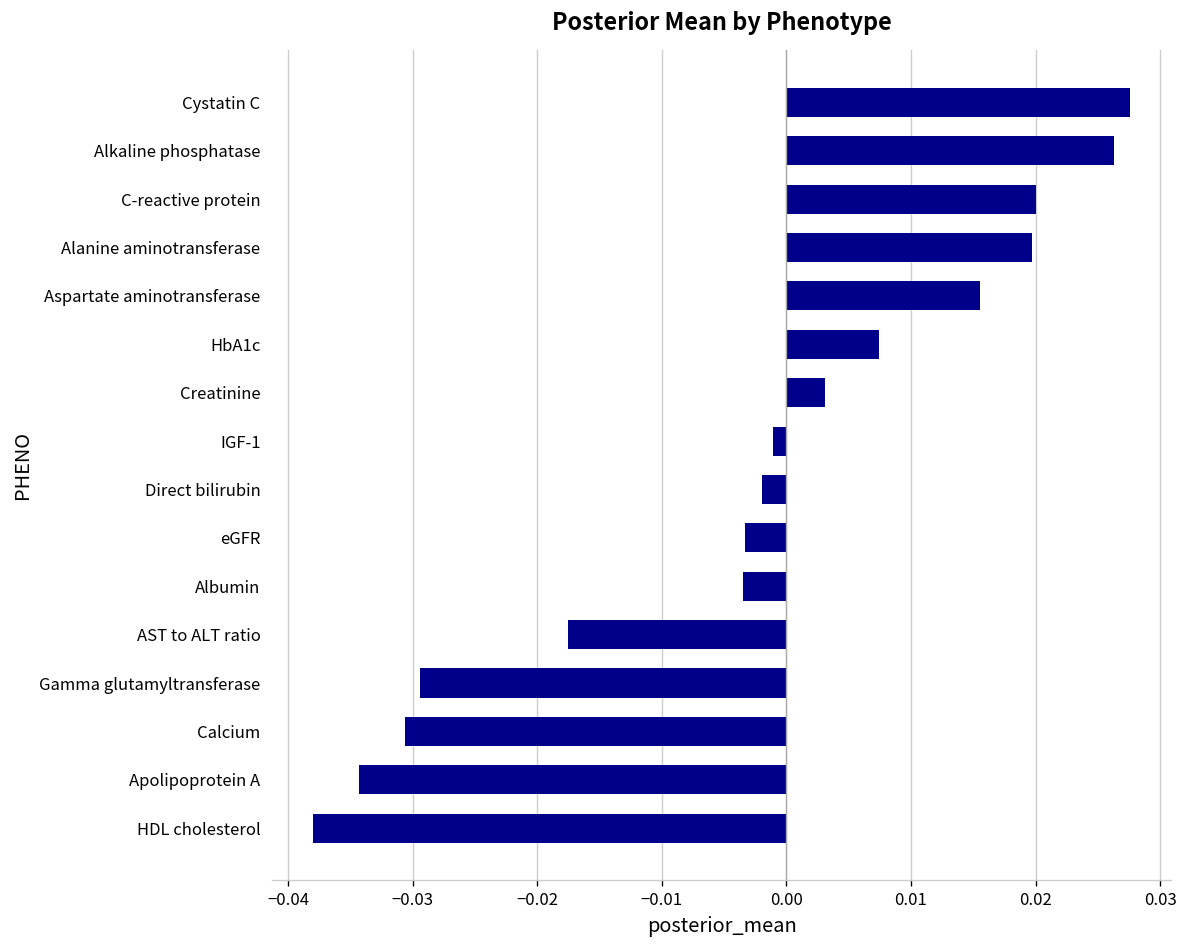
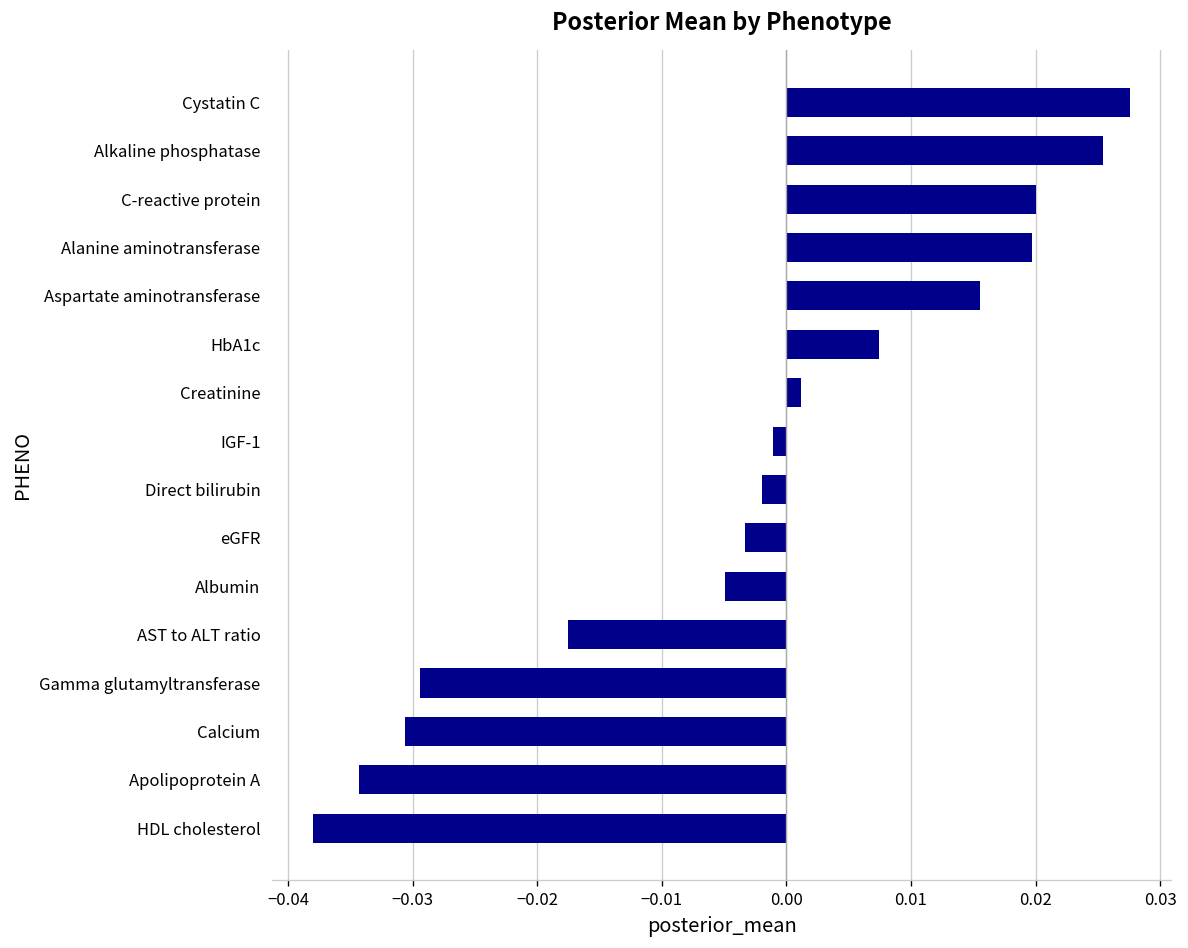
  {
    "Cystatin C": 0.0276,
-   "Alkaline phosphatase": 0.0263,
+   "Alkaline phosphatase": 0.0254,
    "C-reactive protein": 0.0200,
    "Alanine aminotransferase": 0.0197,
    "Aspartate aminotransferase": 0.0155,
    "HbA1c": 0.0074,
-   "Creatinine": 0.0031,
+   "Creatinine": 0.0012,
    "IGF-1": -0.0011,
    "Direct bilirubin": -0.0020,
    "eGFR": -0.0033,
-   "Albumin": -0.0035,
+   "Albumin": -0.0049,
    "AST to ALT ratio": -0.0175,
    "Gamma glutamyltransferase": -0.0294,
    "Calcium": -0.0306,
    "Apolipoprotein A": -0.0343,
    "HDL cholesterol": -0.0380
  }
